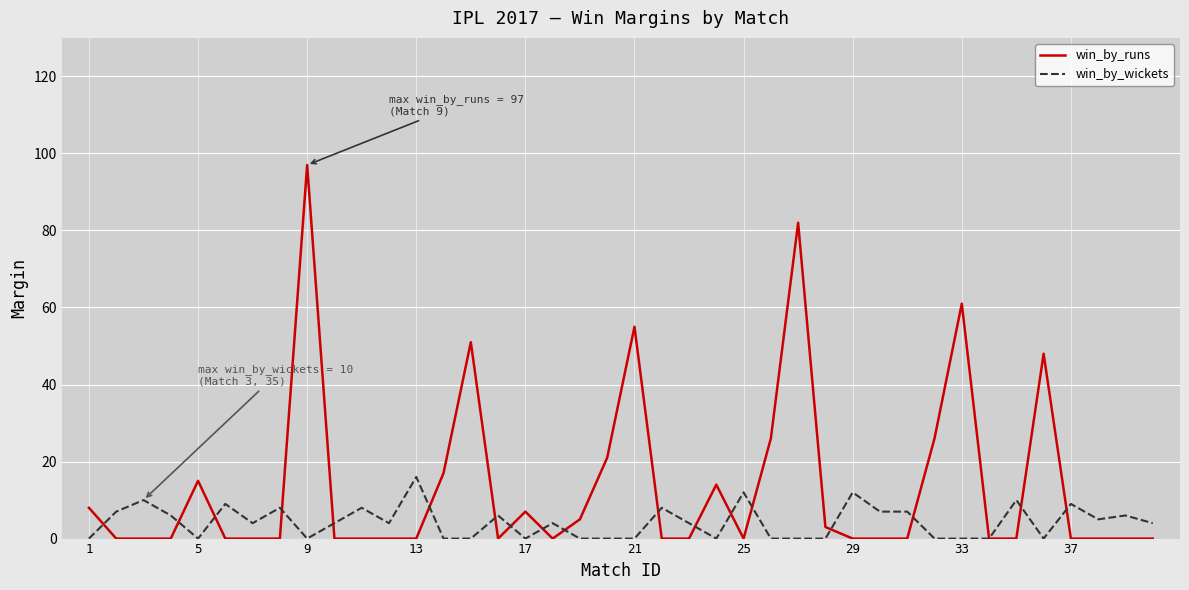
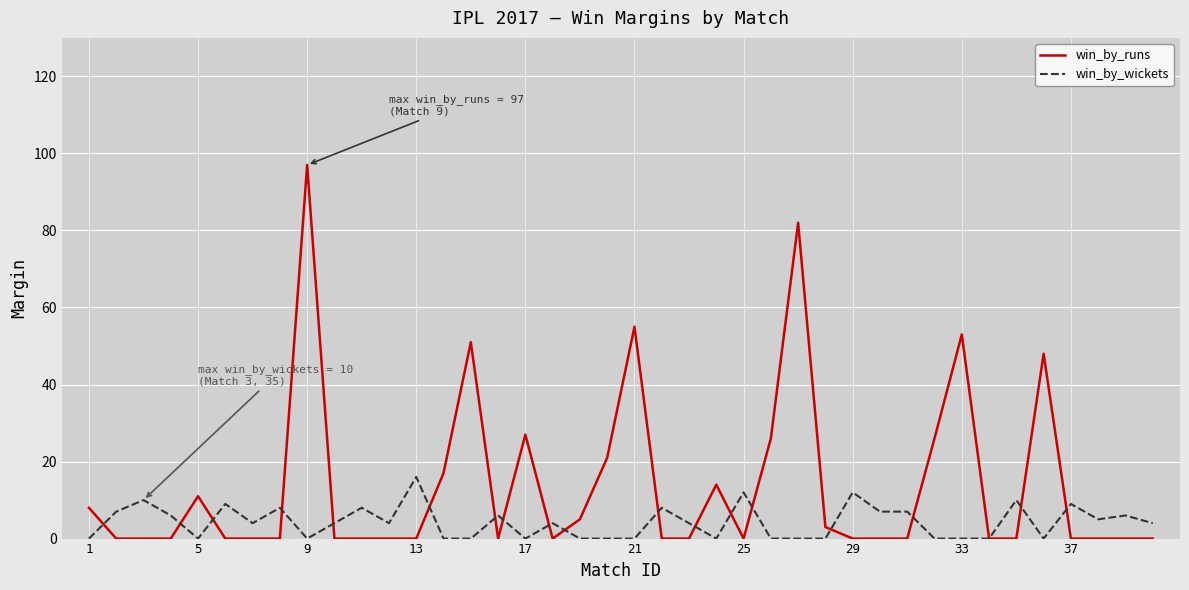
  {
    "win_by_runs": {
      "1": 8,
-     "5": 15,
+     "5": 11,
      "13": 0,
-     "17": 7,
+     "17": 27,
      "21": 55,
      "25": 0,
      "29": 0,
-     "33": 61,
+     "33": 53,
      "37": 0
    },
    "win_by_wickets": {
      "1": 0,
      "5": 0,
      "9": 0,
      "13": 16,
      "17": 0,
      "21": 0,
      "25": 12,
      "29": 12,
      "33": 0,
      "37": 9
    }
  }
